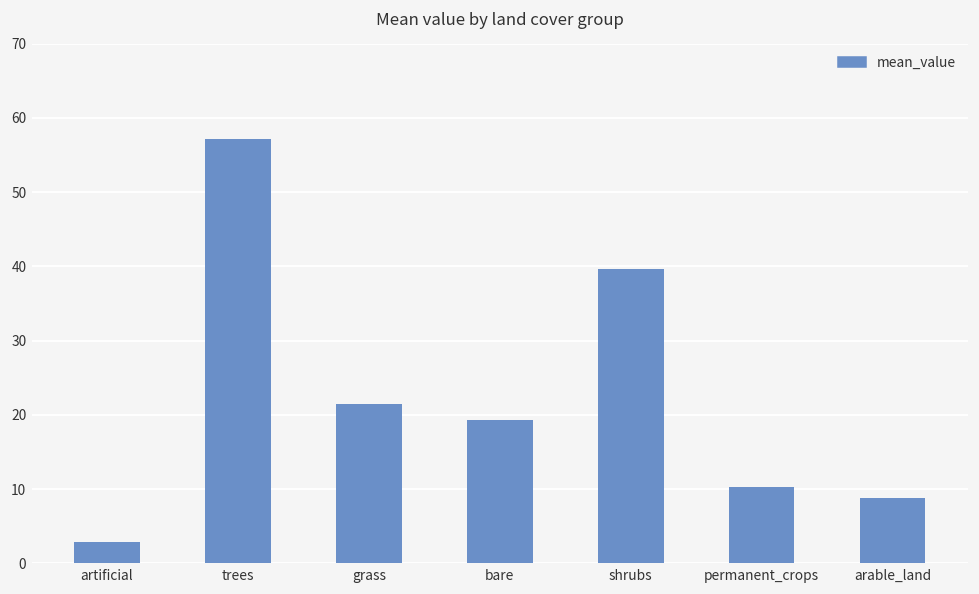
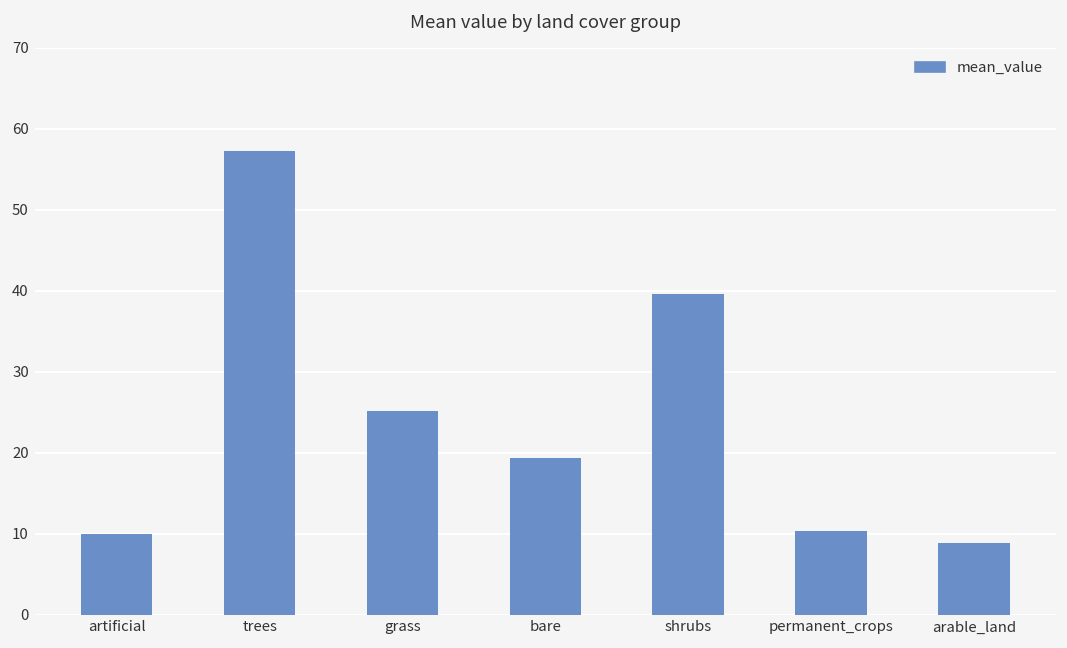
  {
-   "artificial": 3,
+   "artificial": 10,
    "trees": 57,
-   "grass": 21,
+   "grass": 25,
    "bare": 19,
    "shrubs": 40,
    "permanent_crops": 10,
    "arable_land": 9
  }
